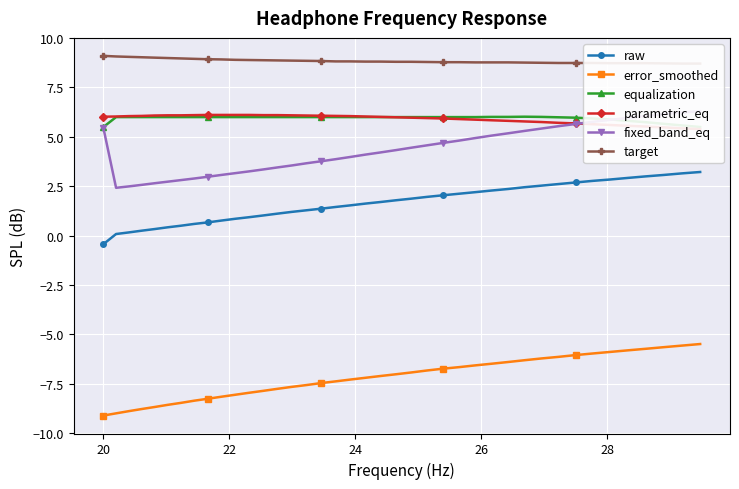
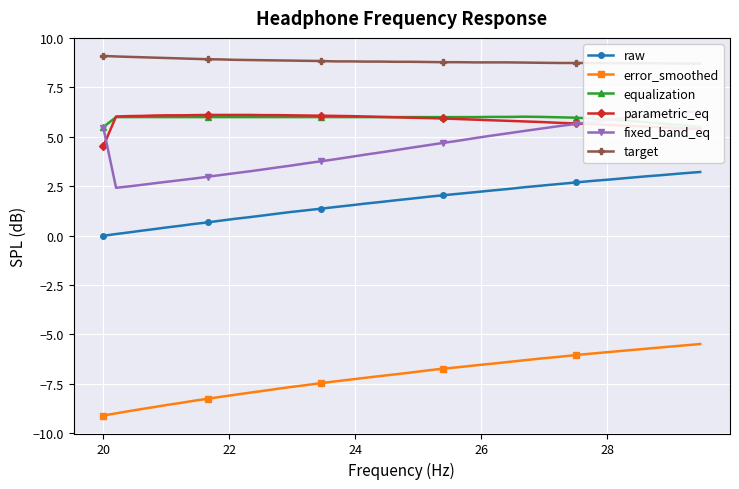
  {
    "raw": {
-     "20": -0.4
+     "20": 0.0
    },
    "error_smoothed": {
      "20": -9.1
    },
    "parametric_eq": {
-     "20": 6.0
+     "20": 4.6
    },
    "target": {
      "20": 9.1
    }
  }
